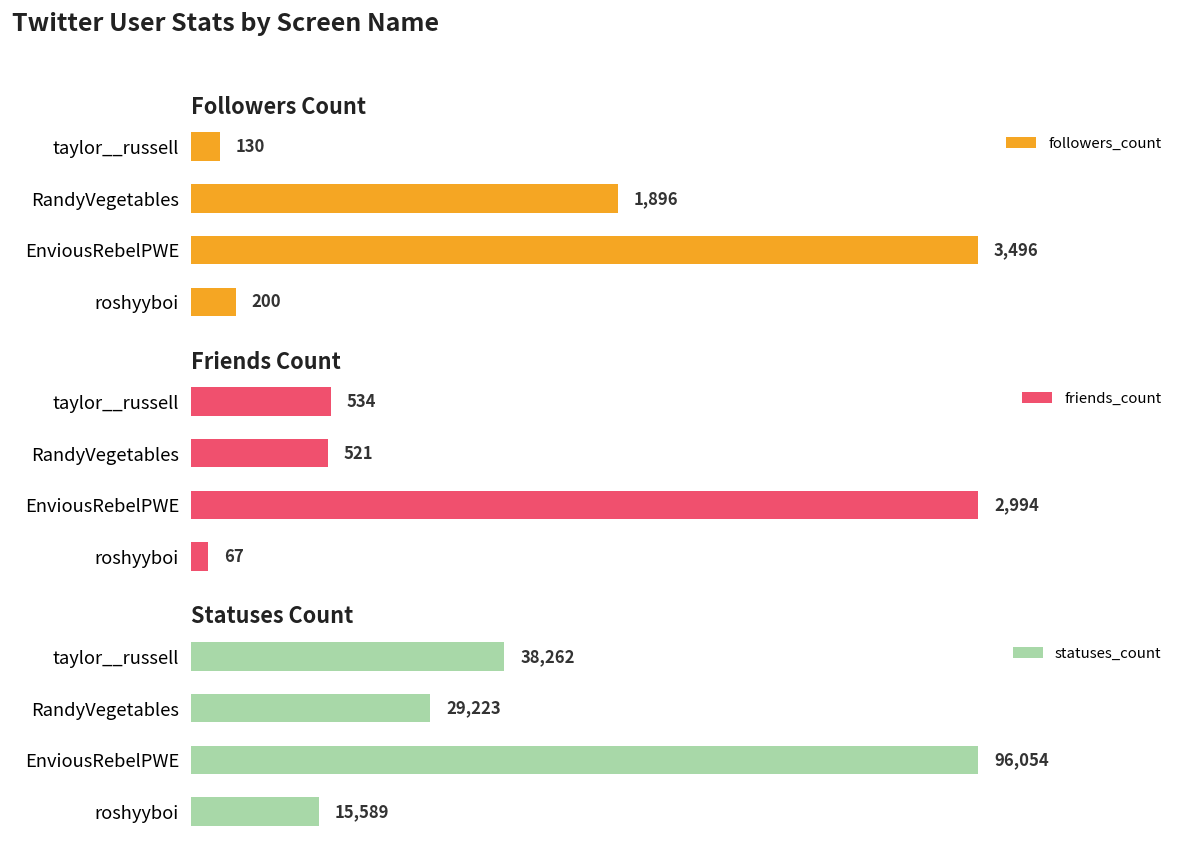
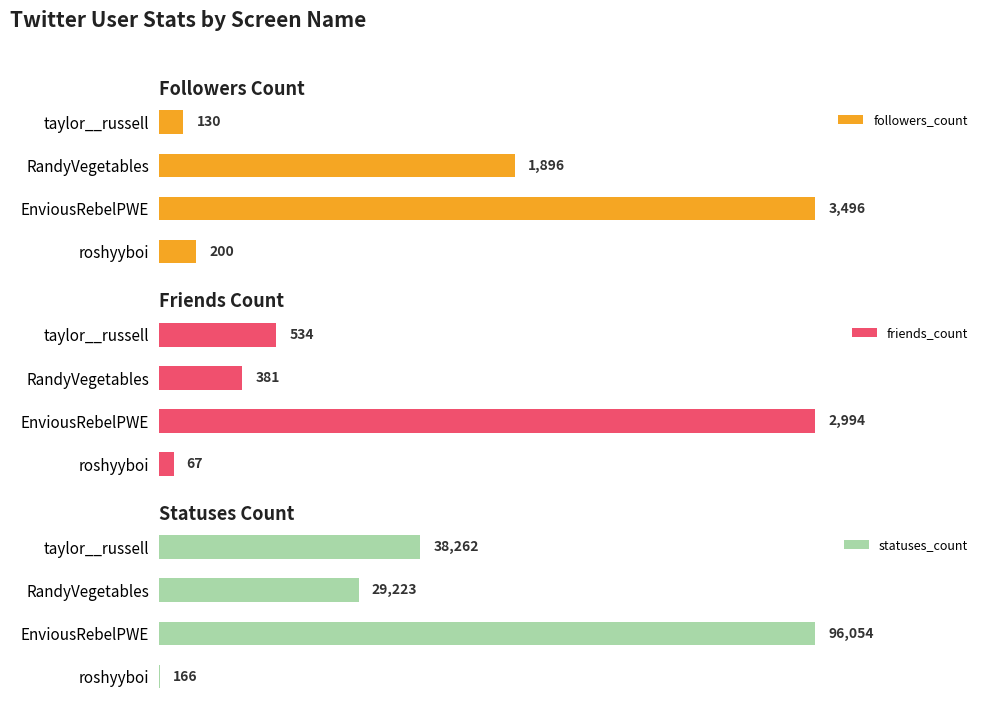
  {
    "Followers Count": {
      "taylor__russell": "130",
      "RandyVegetables": "1,896",
      "EnviousRebelPWE": "3,496",
      "roshyyboi": "200"
    },
    "Friends Count": {
      "taylor__russell": "534",
-     "RandyVegetables": "521",
+     "RandyVegetables": "381",
      "EnviousRebelPWE": "2,994",
      "roshyyboi": "67"
    },
    "Statuses Count": {
      "taylor__russell": "38,262",
      "RandyVegetables": "29,223",
      "EnviousRebelPWE": "96,054",
-     "roshyyboi": "15,589"
+     "roshyyboi": "166"
    }
  }
